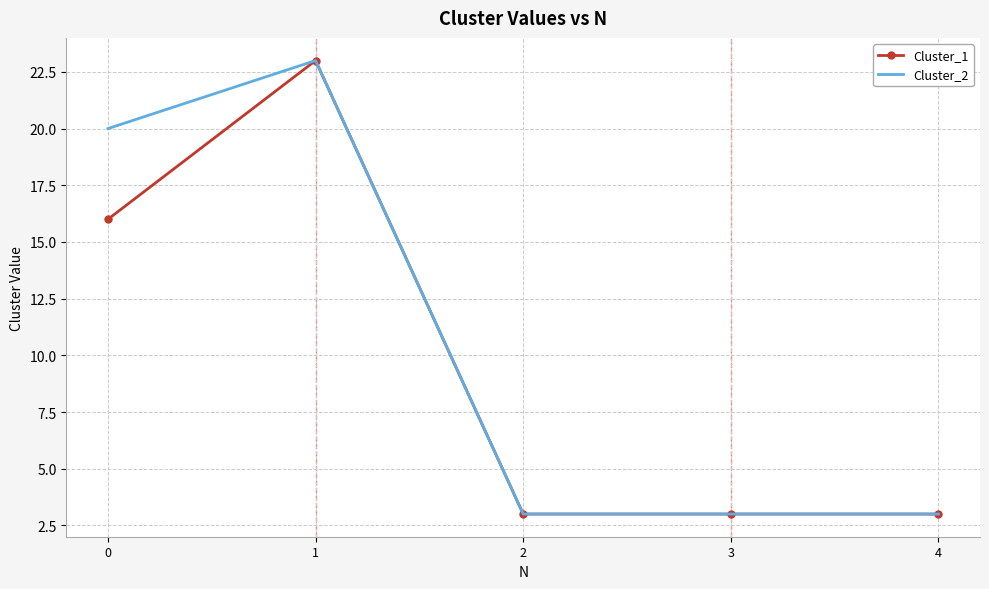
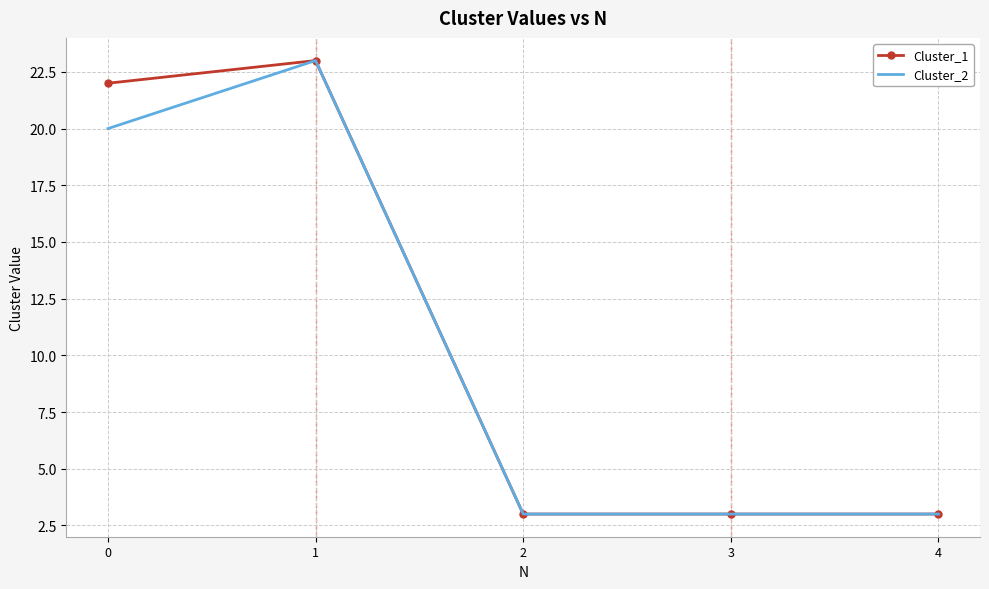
  {
    "Cluster_1": {
-     "0": 16
+     "0": 22
    },
    "Cluster_2": {
      "0": 20
    }
  }
